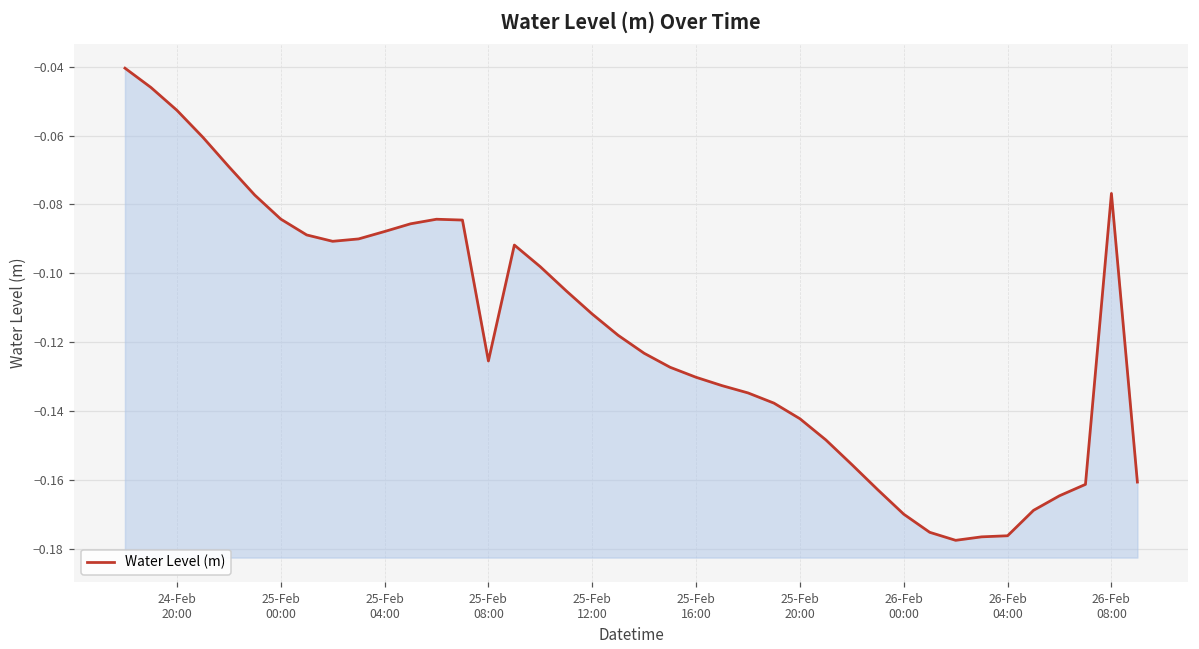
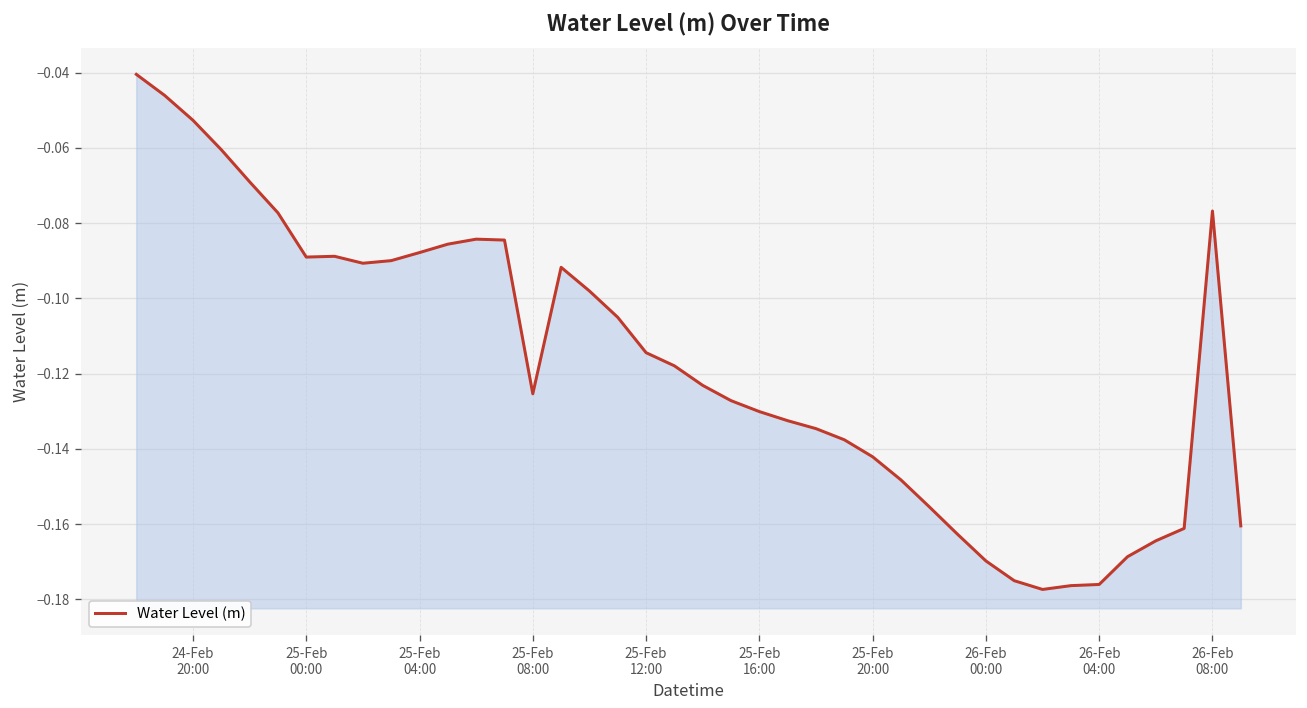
  {
    "24-Feb 20:00": -0.053,
-   "25-Feb 00:00": -0.084,
+   "25-Feb 00:00": -0.089,
    "25-Feb 04:00": -0.088,
    "25-Feb 08:00": -0.125,
-   "25-Feb 12:00": -0.112,
+   "25-Feb 12:00": -0.114,
    "25-Feb 16:00": -0.130,
    "25-Feb 20:00": -0.142,
    "26-Feb 00:00": -0.170,
    "26-Feb 04:00": -0.176,
    "26-Feb 08:00": -0.077
  }
